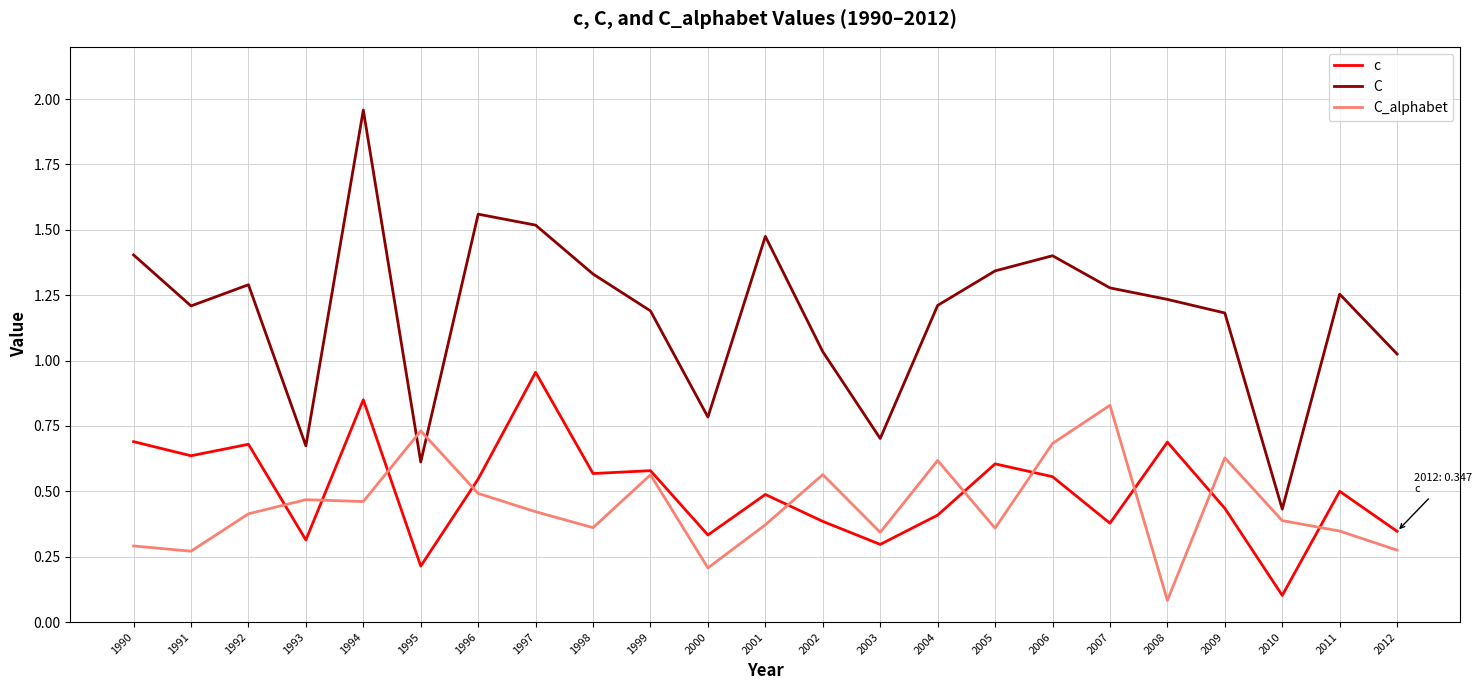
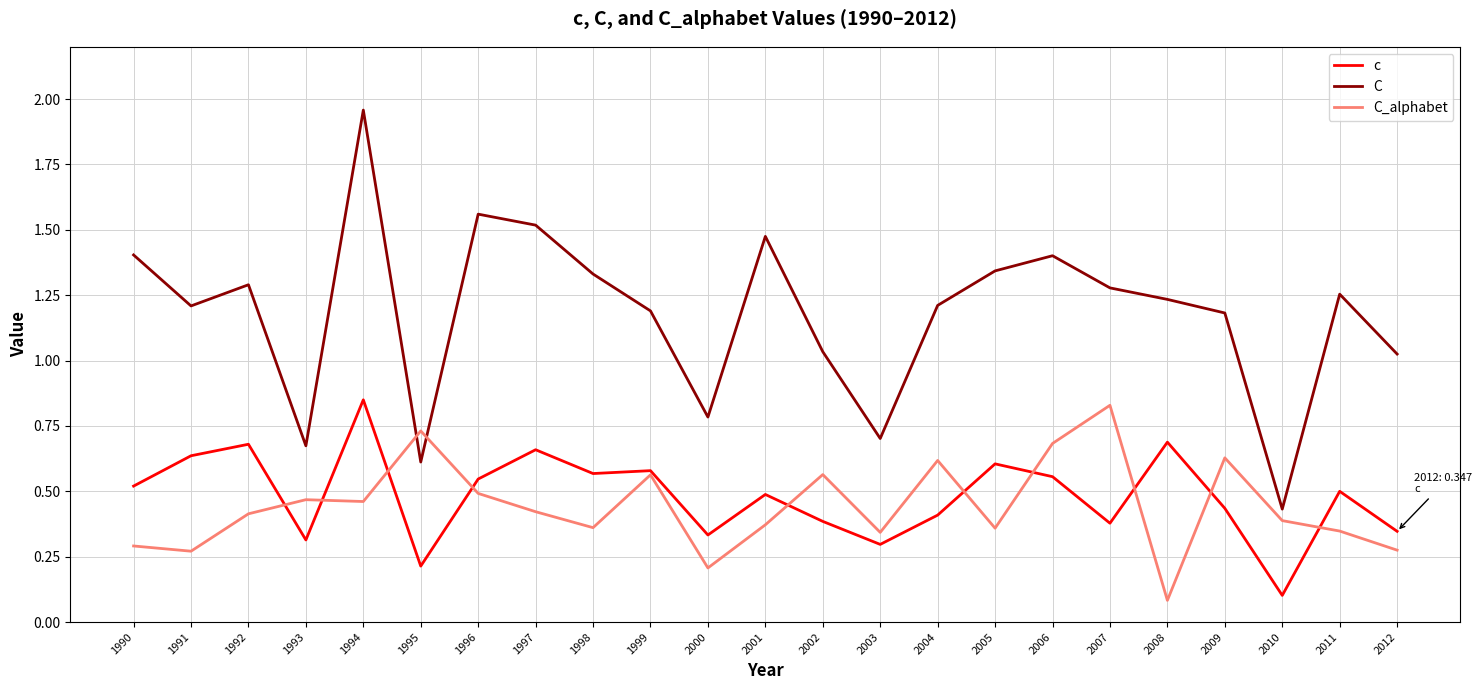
  {
    "c": {
-     "1990": 0.69,
+     "1990": 0.52,
      "1991": 0.64,
      "1992": 0.68,
      "1993": 0.31,
      "1994": 0.85,
      "1995": 0.21,
      "1996": 0.55,
-     "1997": 0.96,
+     "1997": 0.66,
      "1998": 0.57,
      "1999": 0.58,
      "2000": 0.33,
      "2001": 0.49,
      "2002": 0.39,
      "2003": 0.30,
      "2004": 0.41,
      "2005": 0.61,
      "2006": 0.56,
      "2007": 0.38,
      "2008": 0.69,
      "2009": 0.44,
      "2010": 0.10,
      "2011": 0.50
    },
    "C": {
      "1990": 1.40,
      "1991": 1.21,
      "1992": 1.29,
      "1993": 0.67,
      "1994": 1.96,
      "1995": 0.61,
      "1996": 1.56,
      "1997": 1.52,
      "1998": 1.33,
      "1999": 1.19,
      "2000": 0.78,
      "2001": 1.48,
      "2002": 1.03,
      "2003": 0.70,
      "2004": 1.21,
      "2005": 1.34,
      "2006": 1.40,
      "2007": 1.28,
      "2008": 1.23,
      "2009": 1.18,
      "2010": 0.43,
      "2011": 1.25,
      "2012": 1.03
    },
    "C_alphabet": {
      "1990": 0.29,
      "1991": 0.27,
      "1992": 0.41,
      "1993": 0.47,
      "1994": 0.46,
      "1995": 0.73,
      "1996": 0.49,
      "1997": 0.42,
      "1998": 0.36,
      "1999": 0.56,
      "2000": 0.21,
      "2001": 0.37,
      "2002": 0.56,
      "2003": 0.34,
      "2004": 0.62,
      "2005": 0.36,
      "2006": 0.68,
      "2007": 0.83,
      "2008": 0.08,
      "2009": 0.63,
      "2010": 0.39,
      "2011": 0.35,
      "2012": 0.28
    }
  }
